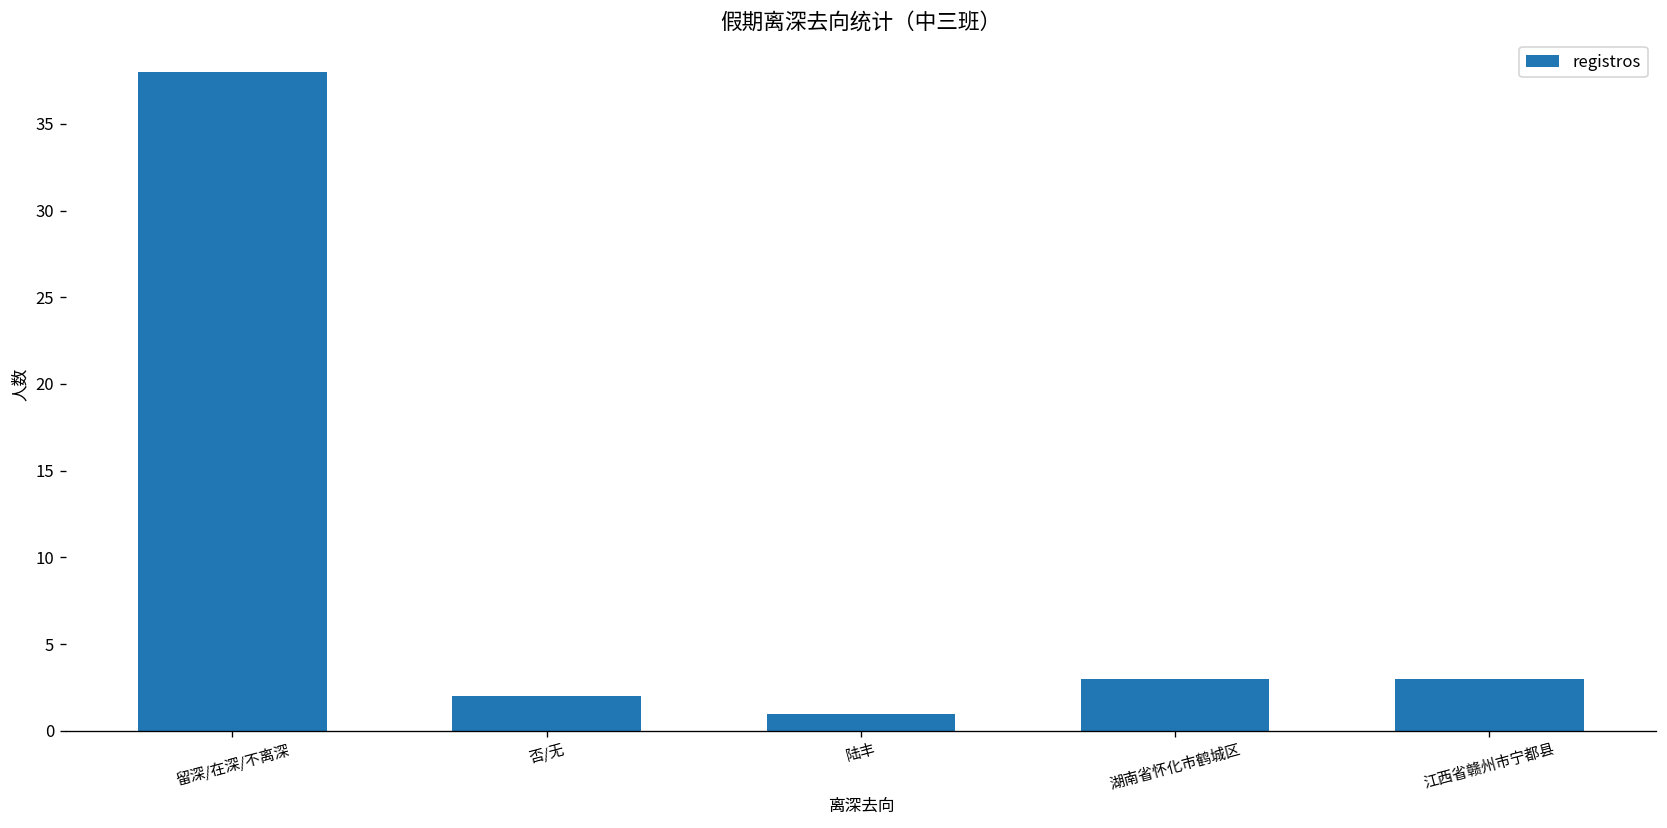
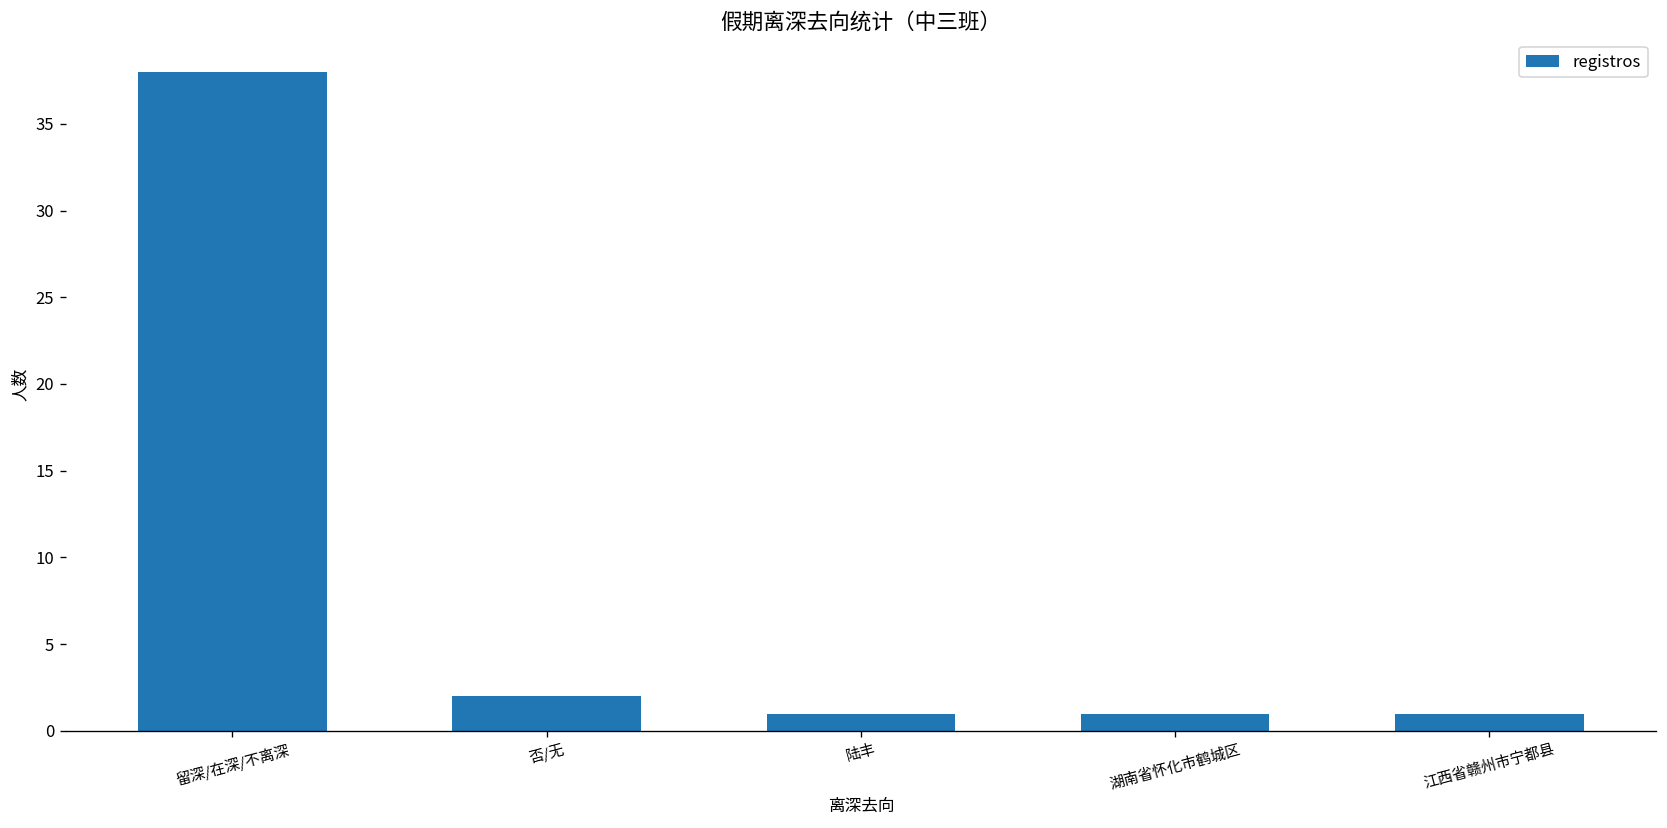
  {
    "留深/在深/不离深": 38,
    "否/无": 2,
    "陆丰": 1,
-   "湖南省怀化市鹤城区": 3,
-   "江西省赣州市宁都县": 3
+   "湖南省怀化市鹤城区": 1,
+   "江西省赣州市宁都县": 1
  }
